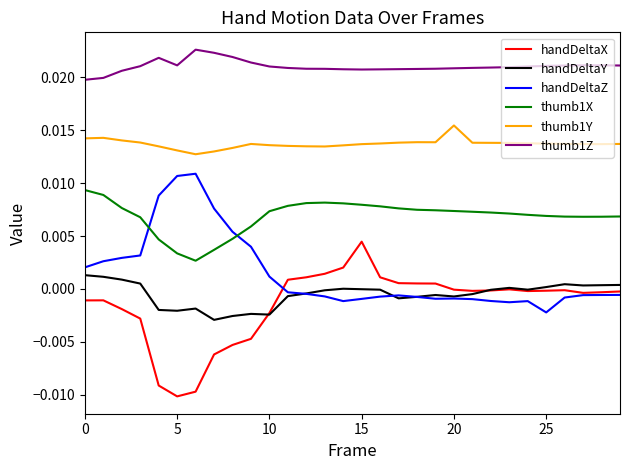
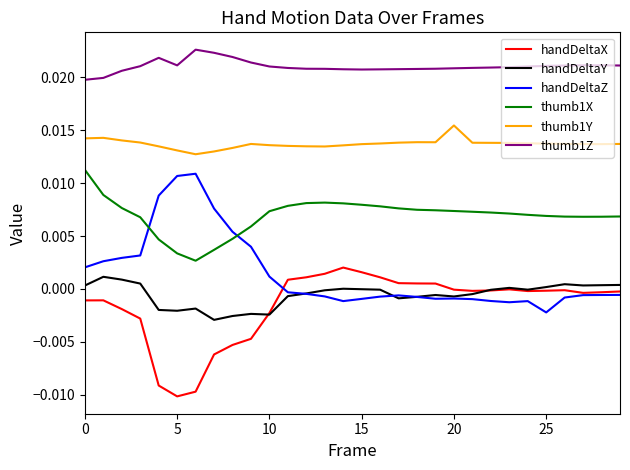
  {
    "handDeltaX": {
      "0": -0.0011,
      "5": -0.0102,
-     "15": 0.0045,
+     "15": 0.0016,
      "20": -0.0001,
      "25": -0.0002
    },
    "handDeltaY": {
-     "0": 0.0013,
+     "0": 0.0003,
      "5": -0.0021,
      "15": 0.0000,
      "25": 0.0002
    },
    "handDeltaZ": {
      "0": 0.0020,
      "5": 0.0107,
      "10": 0.0012,
      "15": -0.0009,
      "25": -0.0022
    },
    "thumb1X": {
-     "0": 0.0093,
+     "0": 0.0113,
      "5": 0.0034,
      "10": 0.0073,
      "15": 0.0080,
      "20": 0.0074,
      "25": 0.0069
    },
    "thumb1Y": {
      "0": 0.0142,
      "5": 0.0131,
      "10": 0.0136,
      "15": 0.0137,
      "20": 0.0155
    },
    "thumb1Z": {
      "0": 0.0198,
      "5": 0.0211,
      "10": 0.0210,
      "15": 0.0208,
      "20": 0.0209
    }
  }
